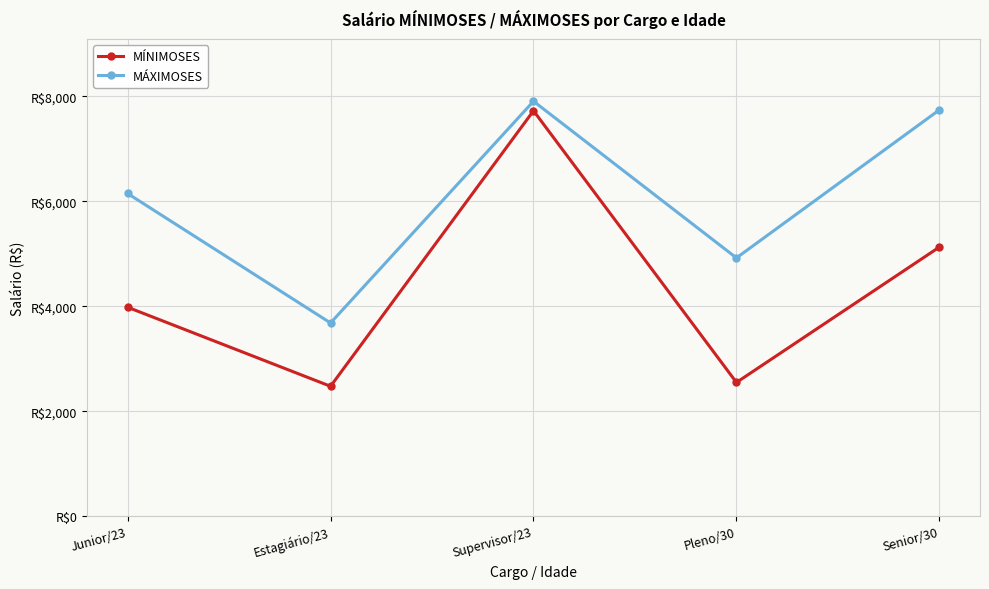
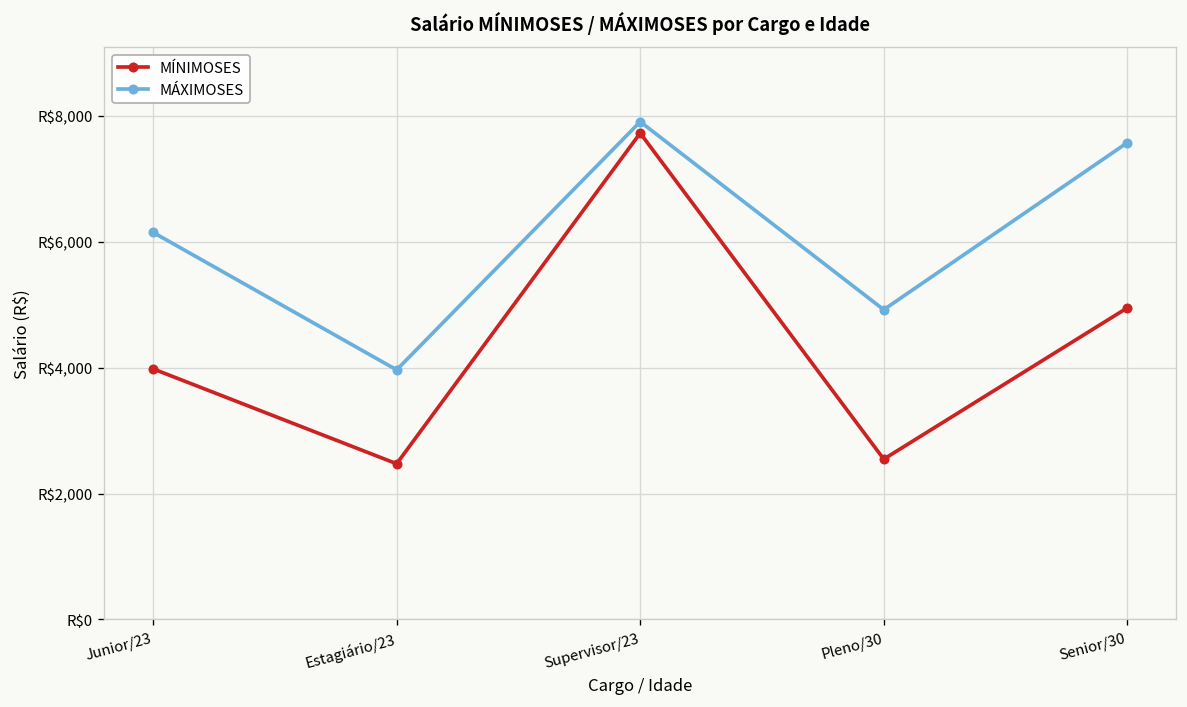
  {
    "MÍNIMOSES": {
      "Junior/23": "R$4,000",
      "Estagiário/23": "R$2,500",
      "Supervisor/23": "R$7,700",
      "Pleno/30": "R$2,500",
-     "Senior/30": "R$5,100"
+     "Senior/30": "R$5,000"
    },
    "MÁXIMOSES": {
      "Junior/23": "R$6,100",
-     "Estagiário/23": "R$3,700",
+     "Estagiário/23": "R$4,000",
      "Supervisor/23": "R$7,900",
      "Pleno/30": "R$4,900",
-     "Senior/30": "R$7,700"
+     "Senior/30": "R$7,600"
    }
  }
